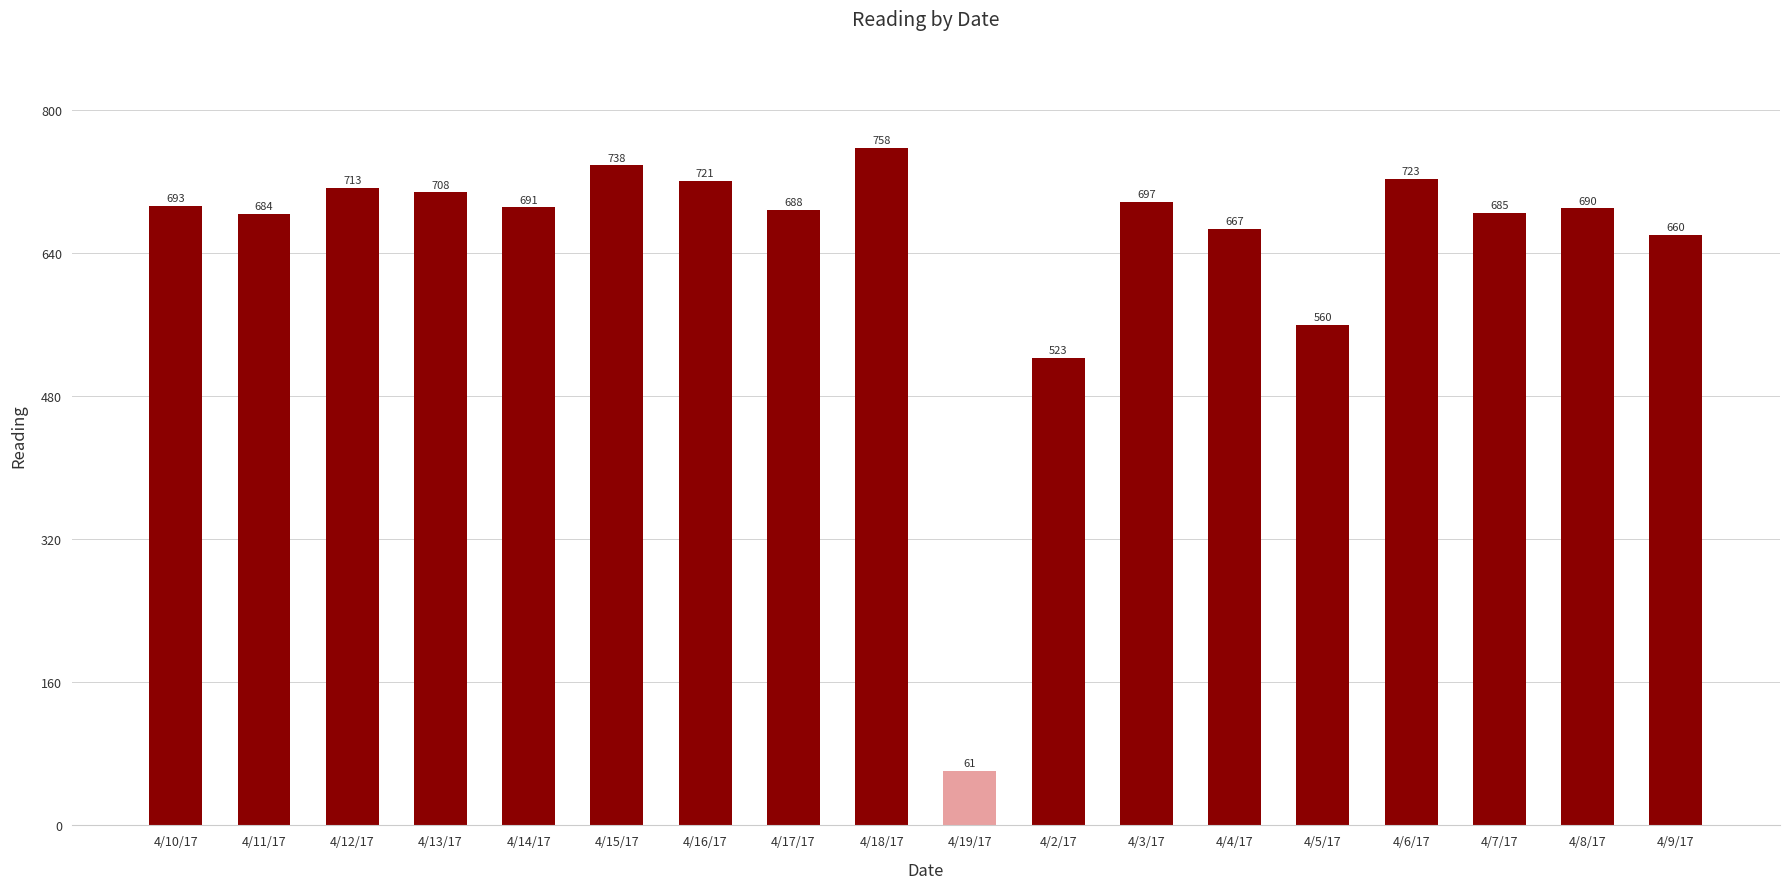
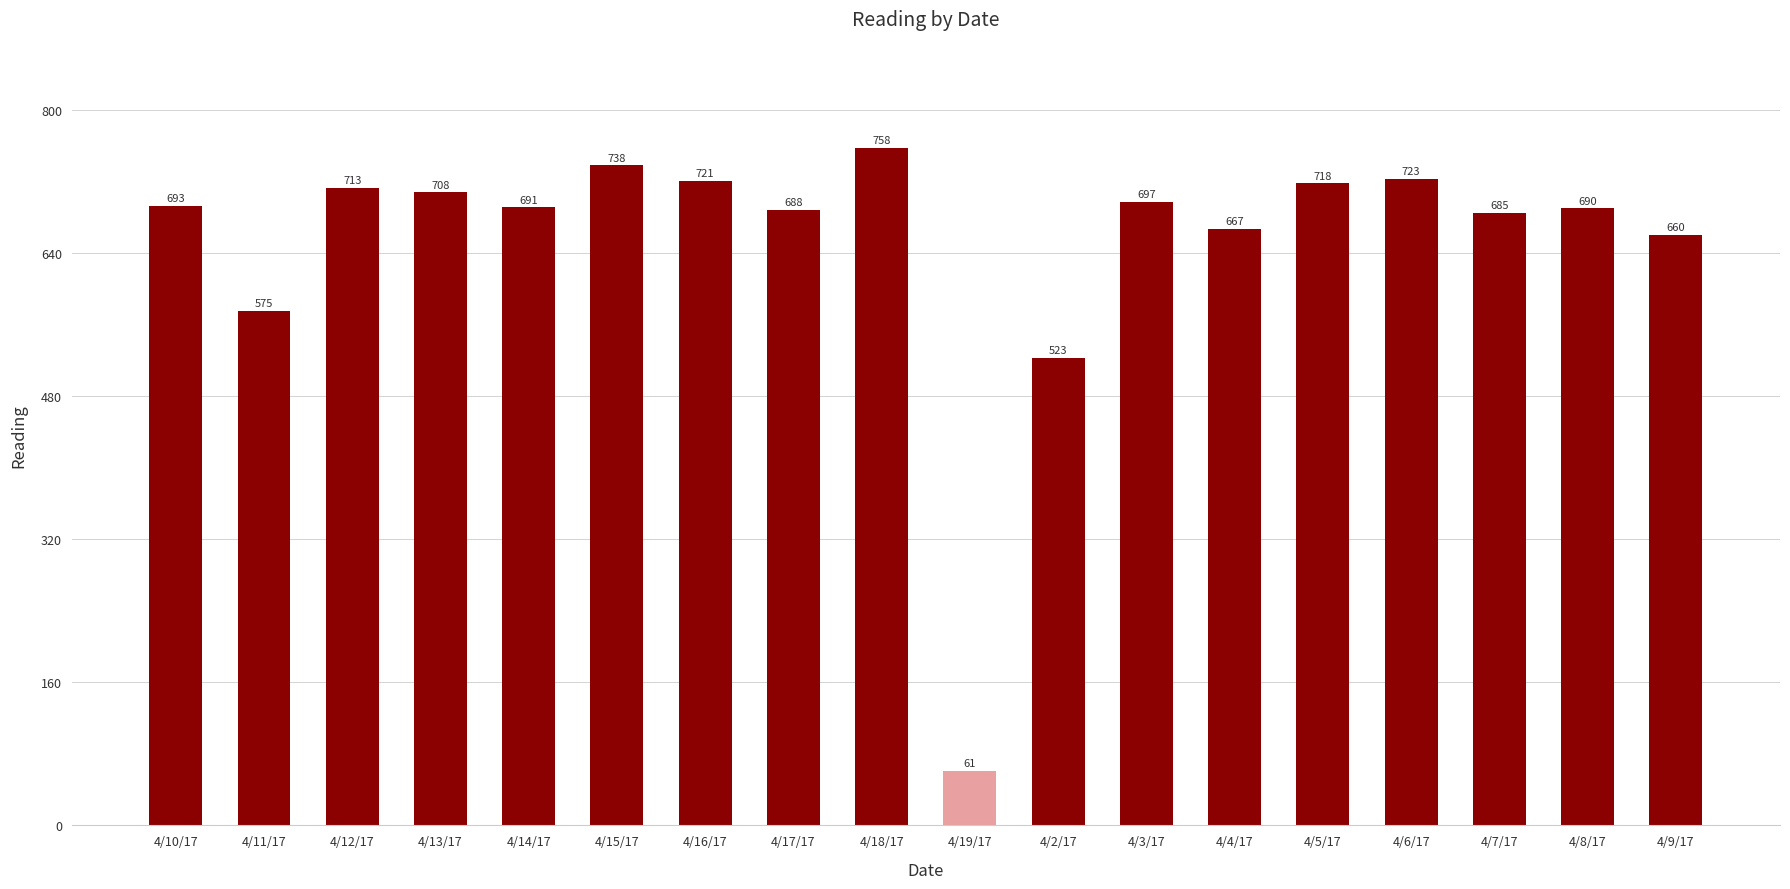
  {
    "4/10/17": 693,
-   "4/11/17": 684,
+   "4/11/17": 575,
    "4/12/17": 713,
    "4/13/17": 708,
    "4/14/17": 691,
    "4/15/17": 738,
    "4/16/17": 721,
    "4/17/17": 688,
    "4/18/17": 758,
    "4/19/17": 61,
    "4/2/17": 523,
    "4/3/17": 697,
    "4/4/17": 667,
-   "4/5/17": 560,
+   "4/5/17": 718,
    "4/6/17": 723,
    "4/7/17": 685,
    "4/8/17": 690,
    "4/9/17": 660
  }
